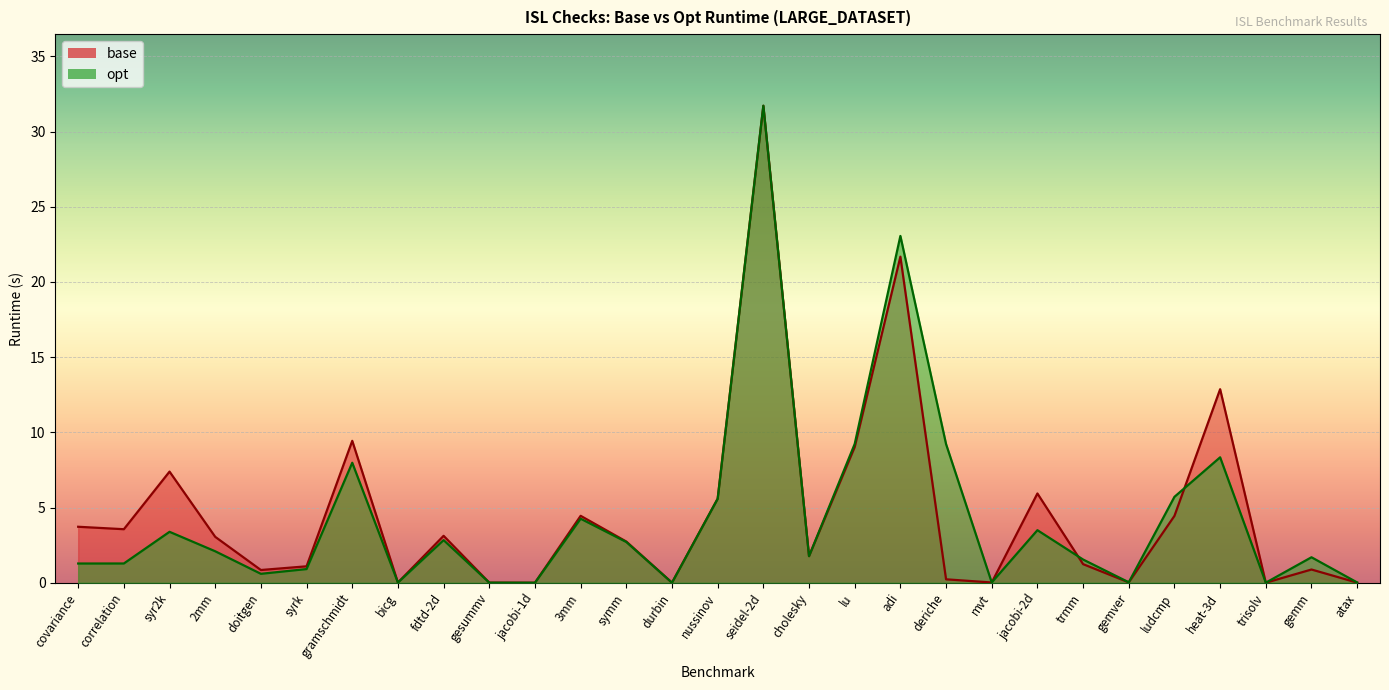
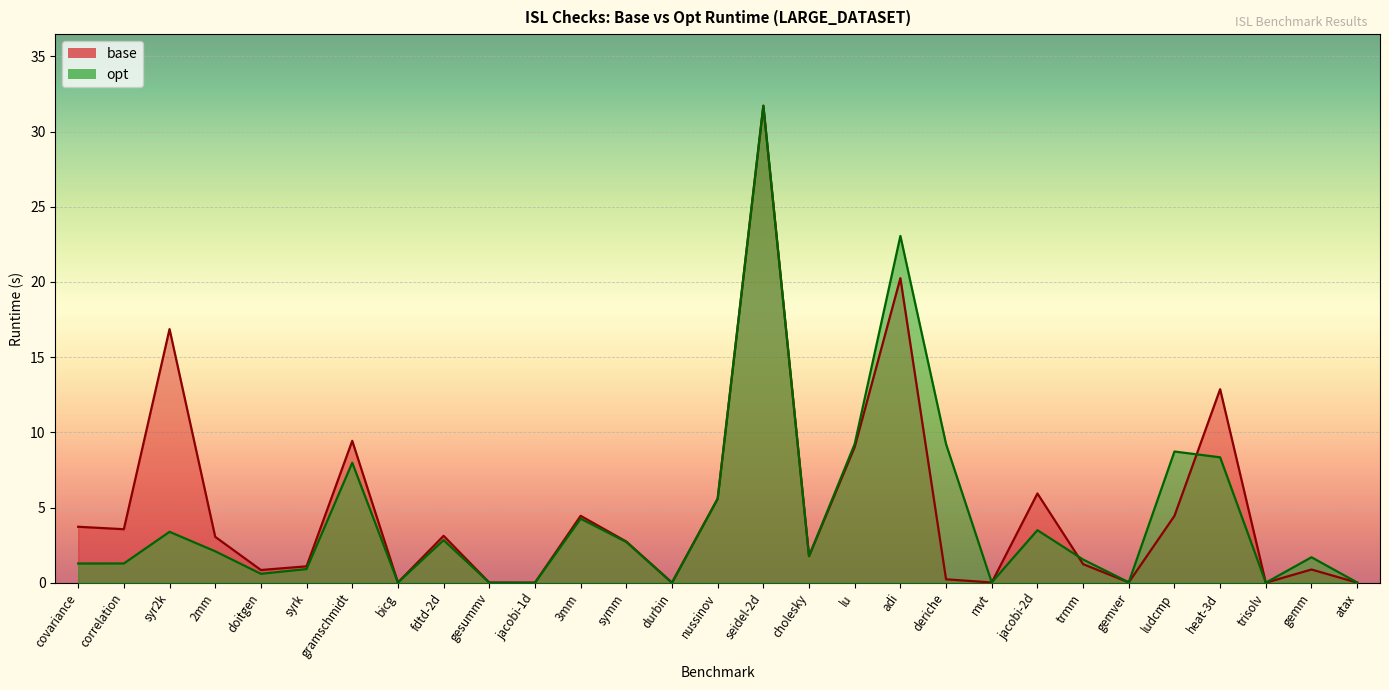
  {
    "base": {
      "covariance": 3.7,
      "correlation": 3.6,
-     "syr2k": 7.4,
+     "syr2k": 16.9,
      "2mm": 3.1,
      "doitgen": 0.8,
      "syrk": 1.1,
      "gramschmidt": 9.4,
      "fdtd-2d": 3.1,
      "3mm": 4.4,
      "lu": 9.0,
-     "adi": 21.7,
+     "adi": 20.3,
      "deriche": 0.2,
      "jacobi-2d": 5.9,
      "trmm": 1.2,
      "ludcmp": 4.4,
      "heat-3d": 12.9,
      "gemm": 0.9
    },
    "opt": {
      "covariance": 1.3,
      "correlation": 1.3,
      "syr2k": 3.4,
      "2mm": 2.1,
      "doitgen": 0.6,
      "syrk": 0.9,
      "gramschmidt": 8.0,
      "fdtd-2d": 2.8,
      "3mm": 4.3,
      "lu": 9.2,
      "adi": 23.1,
      "deriche": 9.2,
      "jacobi-2d": 3.5,
      "trmm": 1.5,
-     "ludcmp": 5.7,
+     "ludcmp": 8.7,
      "heat-3d": 8.3,
      "gemm": 1.7
    }
  }
